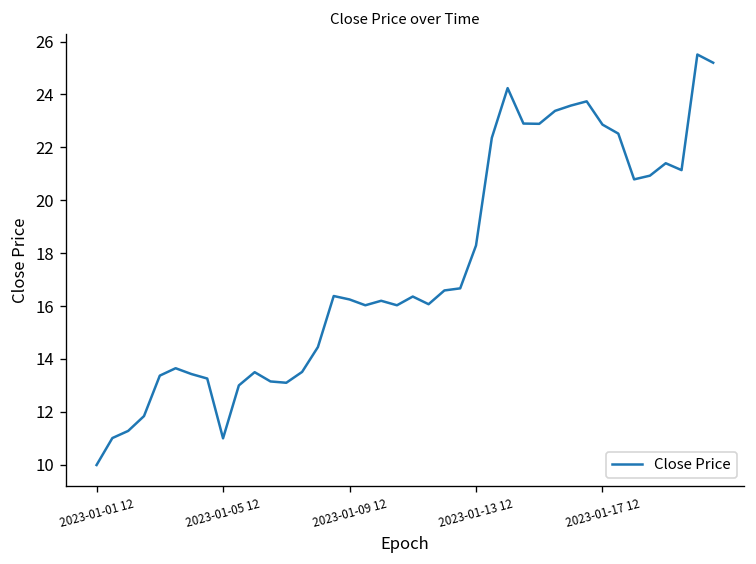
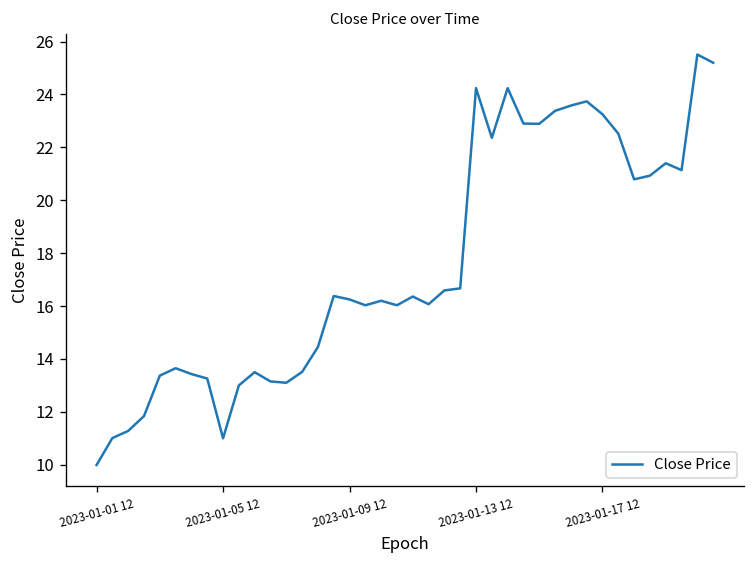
  {
    "2023-01-01 12": 10.0,
    "2023-01-05 12": 11.0,
    "2023-01-09 12": 16.3,
-   "2023-01-13 12": 18.3,
-   "2023-01-17 12": 22.9
+   "2023-01-13 12": 24.2,
+   "2023-01-17 12": 23.3
  }
